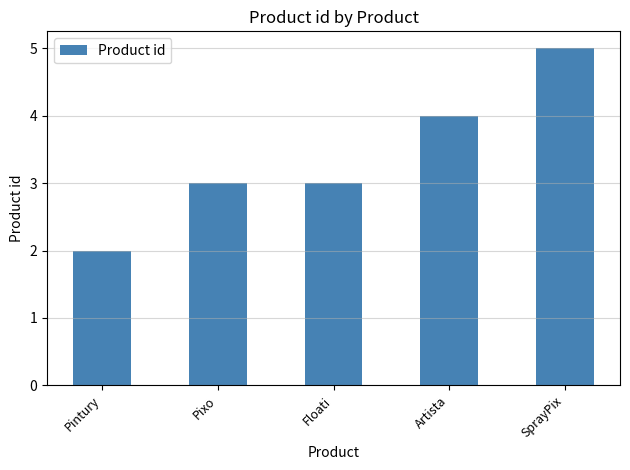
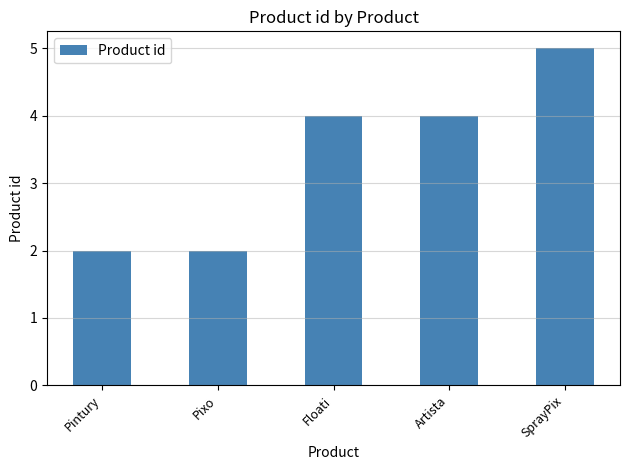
  {
    "Pintury": 2,
-   "Pixo": 3,
-   "Floati": 3,
+   "Pixo": 2,
+   "Floati": 4,
    "Artista": 4,
    "SprayPix": 5
  }
